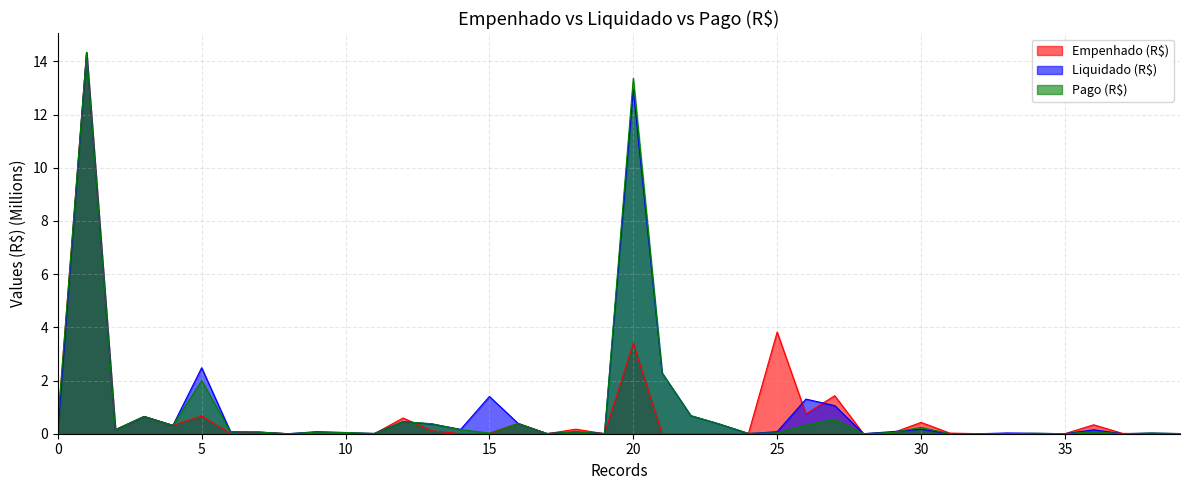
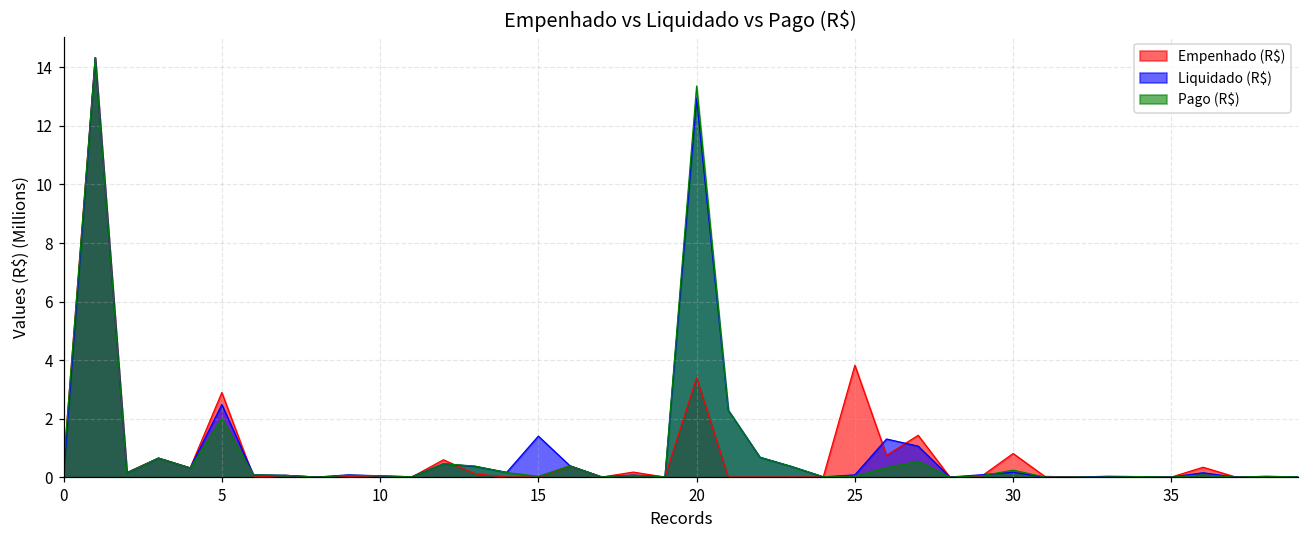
  {
    "Empenhado (R$)": {
-     "5": 0.7,
+     "5": 2.9,
      "20": 3.4,
      "25": 3.8,
-     "30": 0.4
+     "30": 0.8
    },
    "Liquidado (R$)": {
      "0": 0.0,
      "5": 2.5,
      "15": 1.4,
      "20": 12.9
    },
    "Pago (R$)": {
      "5": 2.0,
      "20": 13.4
    }
  }
